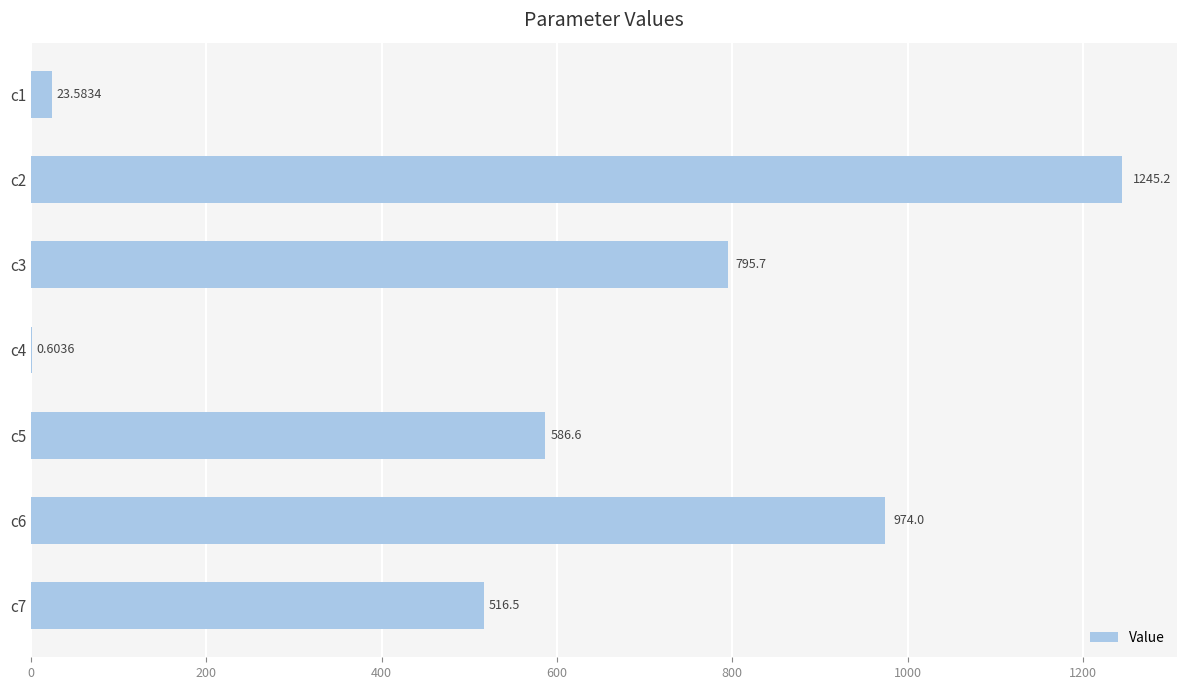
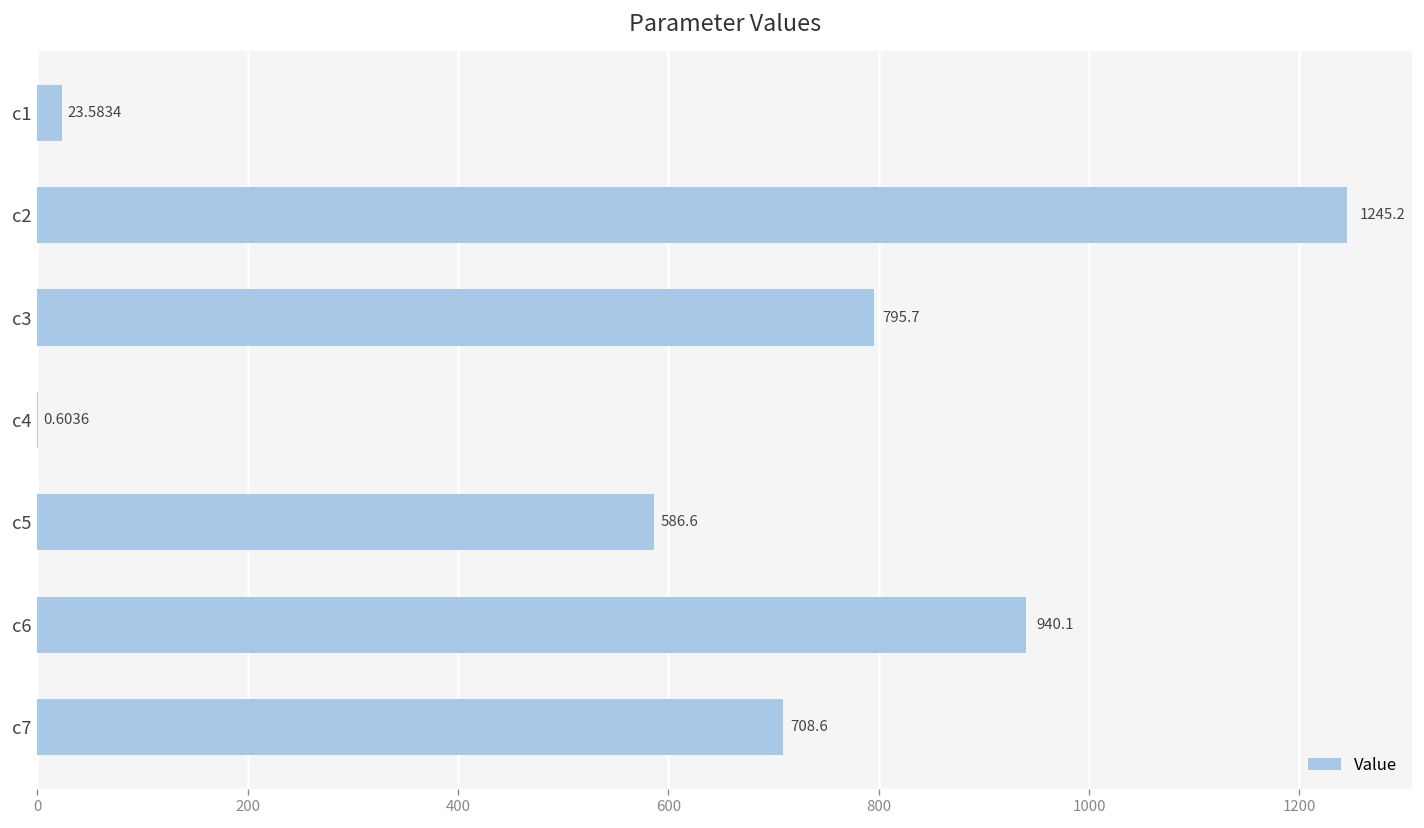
  {
    "c1": 23.5834,
    "c2": 1245.2,
    "c3": 795.7,
    "c4": 0.6036,
    "c5": 586.6,
-   "c6": 974.0,
-   "c7": 516.5
+   "c6": 940.1,
+   "c7": 708.6
  }
